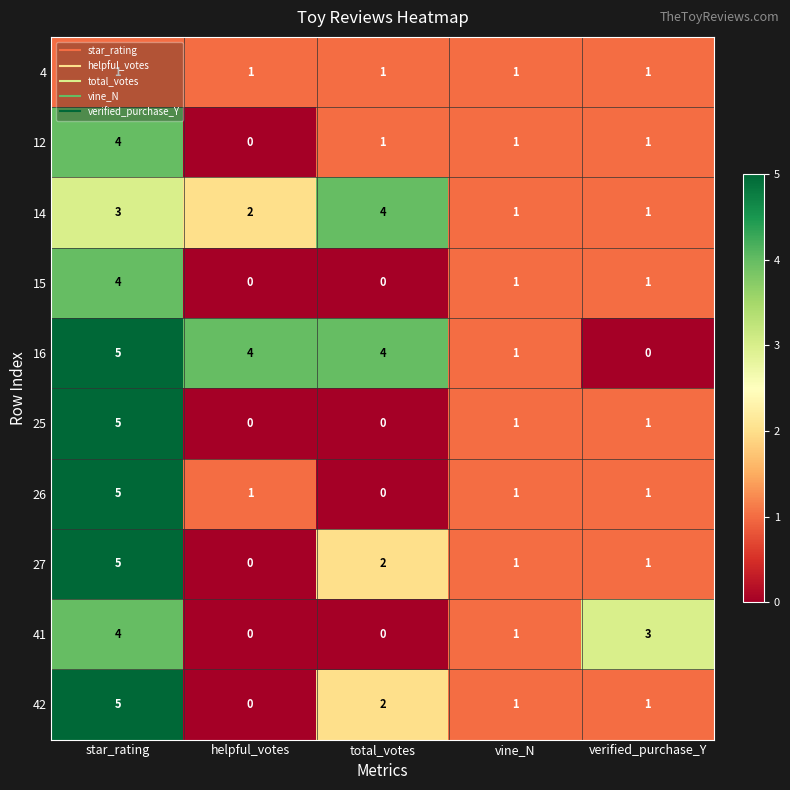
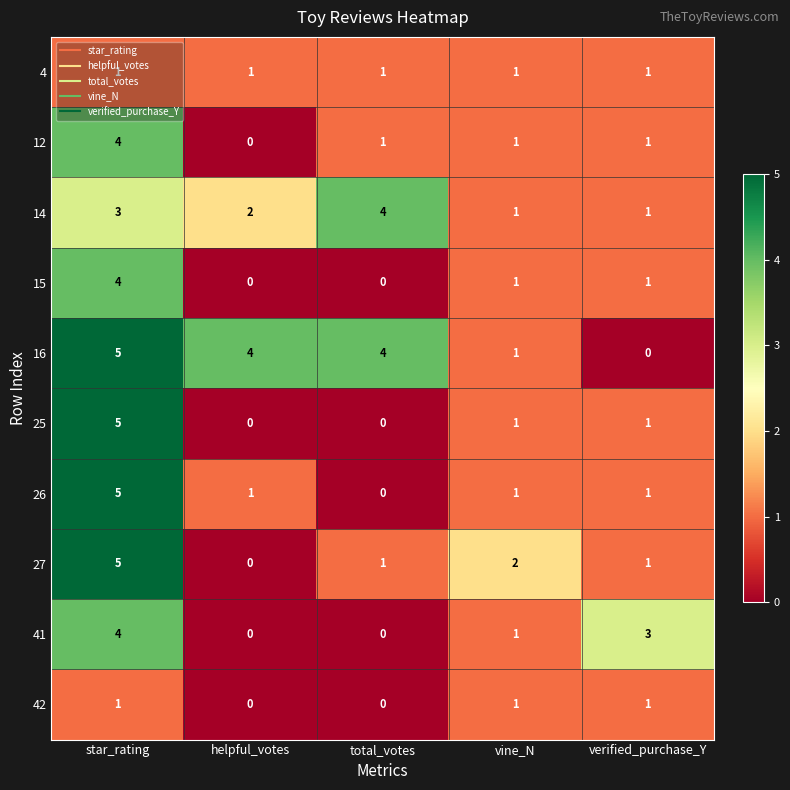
  {
    "4": {
      "helpful_votes": 1,
      "total_votes": 1,
      "vine_N": 1,
      "verified_purchase_Y": 1
    },
    "12": {
      "star_rating": 4,
      "helpful_votes": 0,
      "total_votes": 1,
      "vine_N": 1,
      "verified_purchase_Y": 1
    },
    "14": {
      "star_rating": 3,
      "helpful_votes": 2,
      "total_votes": 4,
      "vine_N": 1,
      "verified_purchase_Y": 1
    },
    "15": {
      "star_rating": 4,
      "helpful_votes": 0,
      "total_votes": 0,
      "vine_N": 1,
      "verified_purchase_Y": 1
    },
    "16": {
      "star_rating": 5,
      "helpful_votes": 4,
      "total_votes": 4,
      "vine_N": 1,
      "verified_purchase_Y": 0
    },
    "25": {
      "star_rating": 5,
      "helpful_votes": 0,
      "total_votes": 0,
      "vine_N": 1,
      "verified_purchase_Y": 1
    },
    "26": {
      "star_rating": 5,
      "helpful_votes": 1,
      "total_votes": 0,
      "vine_N": 1,
      "verified_purchase_Y": 1
    },
    "27": {
      "star_rating": 5,
      "helpful_votes": 0,
-     "total_votes": 2,
-     "vine_N": 1,
+     "total_votes": 1,
+     "vine_N": 2,
      "verified_purchase_Y": 1
    },
    "41": {
      "star_rating": 4,
      "helpful_votes": 0,
      "total_votes": 0,
      "vine_N": 1,
      "verified_purchase_Y": 3
    },
    "42": {
-     "star_rating": 5,
+     "star_rating": 1,
      "helpful_votes": 0,
-     "total_votes": 2,
+     "total_votes": 0,
      "vine_N": 1,
      "verified_purchase_Y": 1
    }
  }
